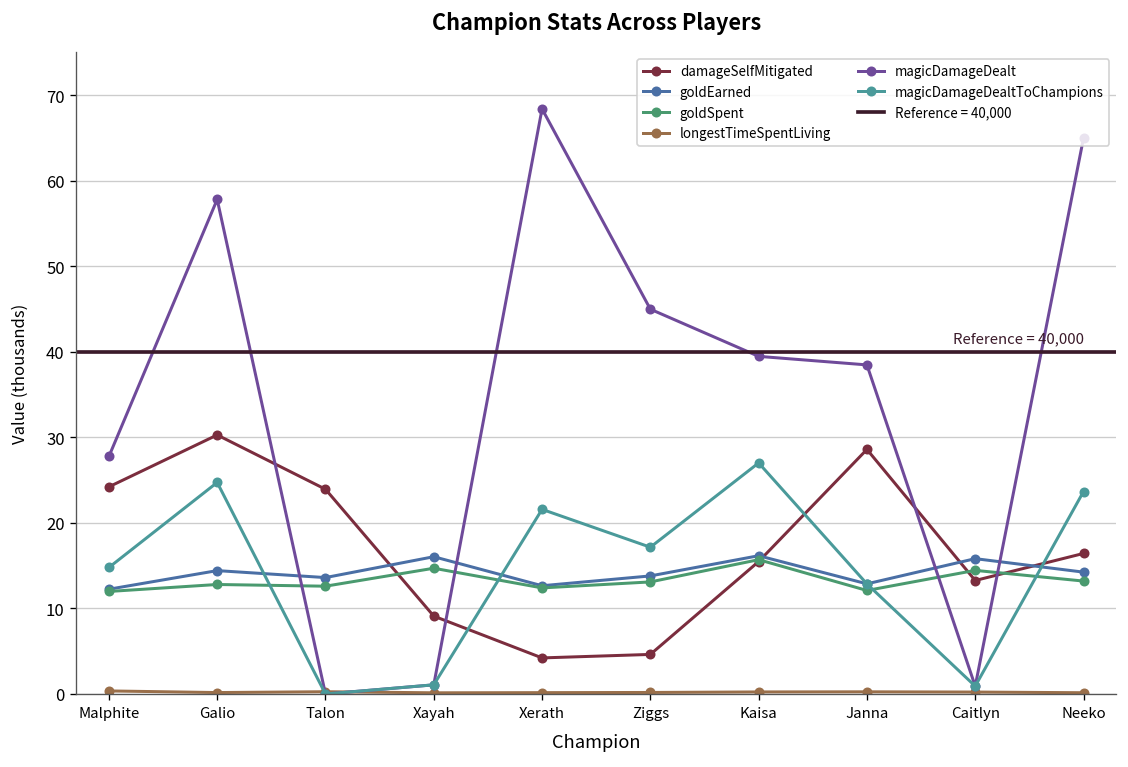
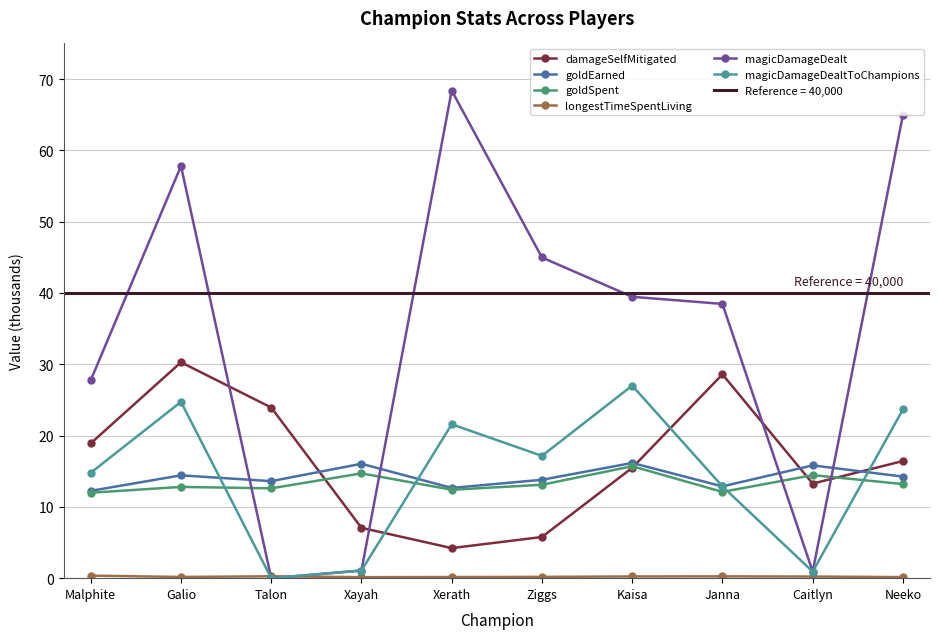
  {
    "damageSelfMitigated": {
-     "Malphite": 24,
+     "Malphite": 19,
      "Galio": 30,
      "Talon": 24,
-     "Xayah": 9,
+     "Xayah": 7,
      "Xerath": 4,
-     "Ziggs": 5,
+     "Ziggs": 6,
      "Janna": 29,
      "Caitlyn": 13,
      "Neeko": 16
    },
    "longestTimeSpentLiving": {
      "Malphite": 0,
      "Galio": 0,
      "Xayah": 0,
      "Xerath": 0,
      "Ziggs": 0,
      "Kaisa": 0,
      "Janna": 0,
      "Caitlyn": 0,
      "Neeko": 0
    }
  }
